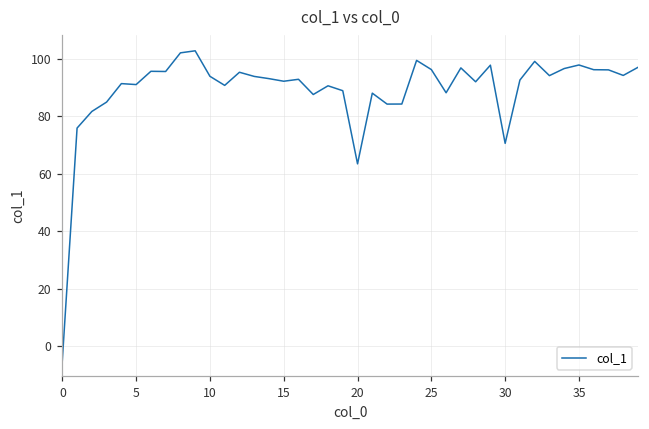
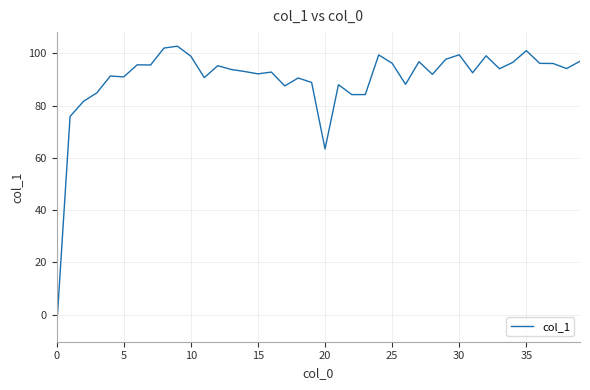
  {
    "0": -5,
    "5": 91,
-   "10": 94,
+   "10": 99,
    "15": 92,
    "20": 63,
    "25": 96,
-   "30": 71,
-   "35": 98
+   "30": 99,
+   "35": 101
  }
